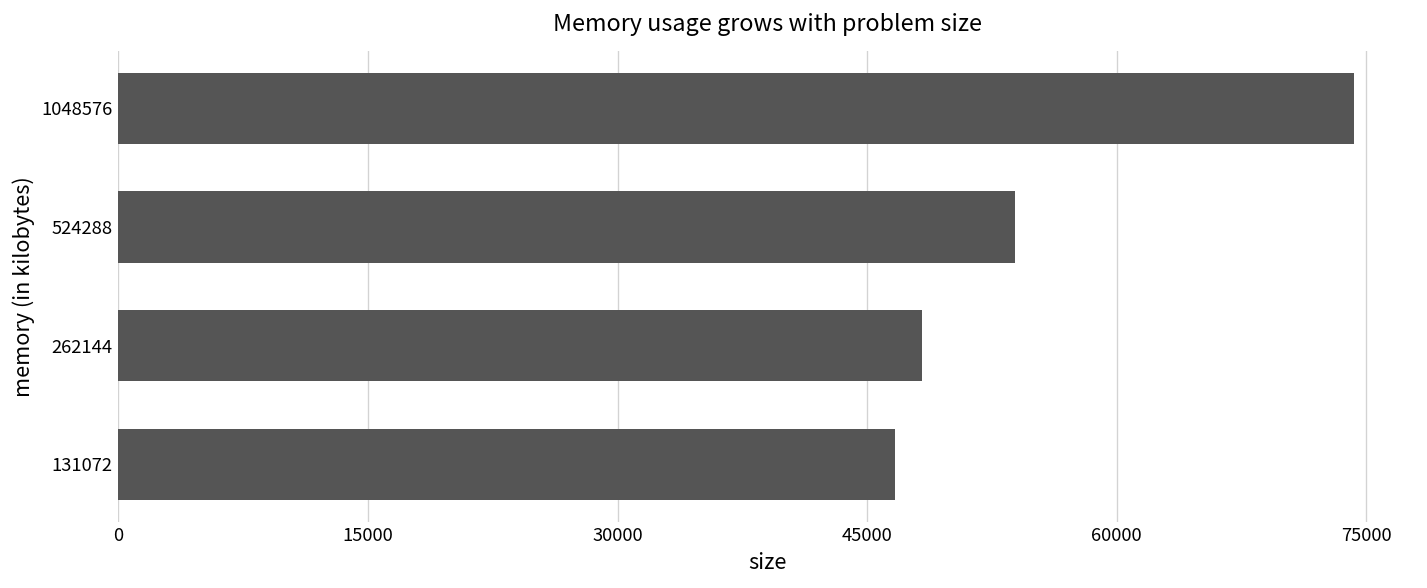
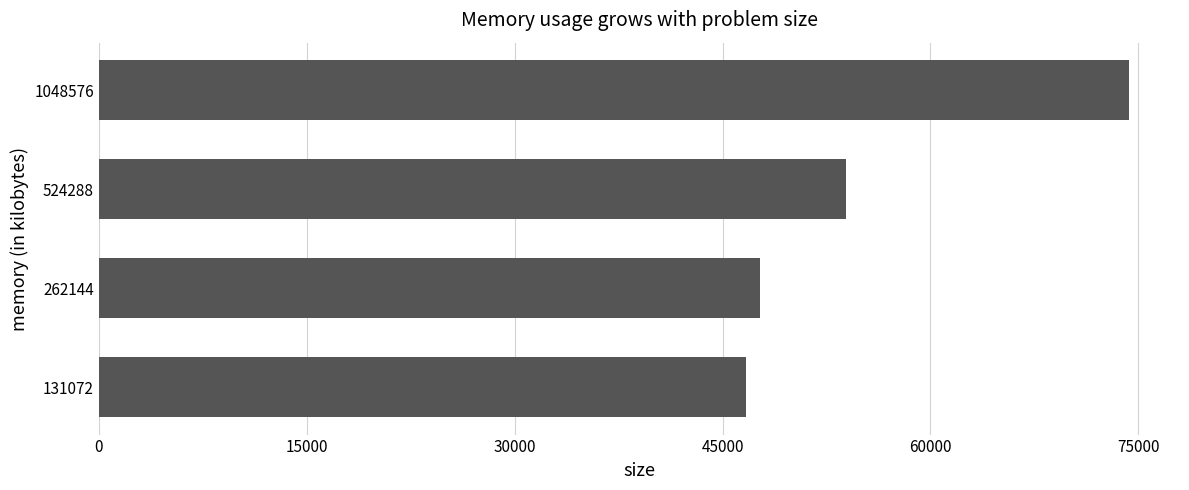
  {
    "1048576": 74300,
    "524288": 53900,
-   "262144": 48300,
+   "262144": 47700,
    "131072": 46700
  }
